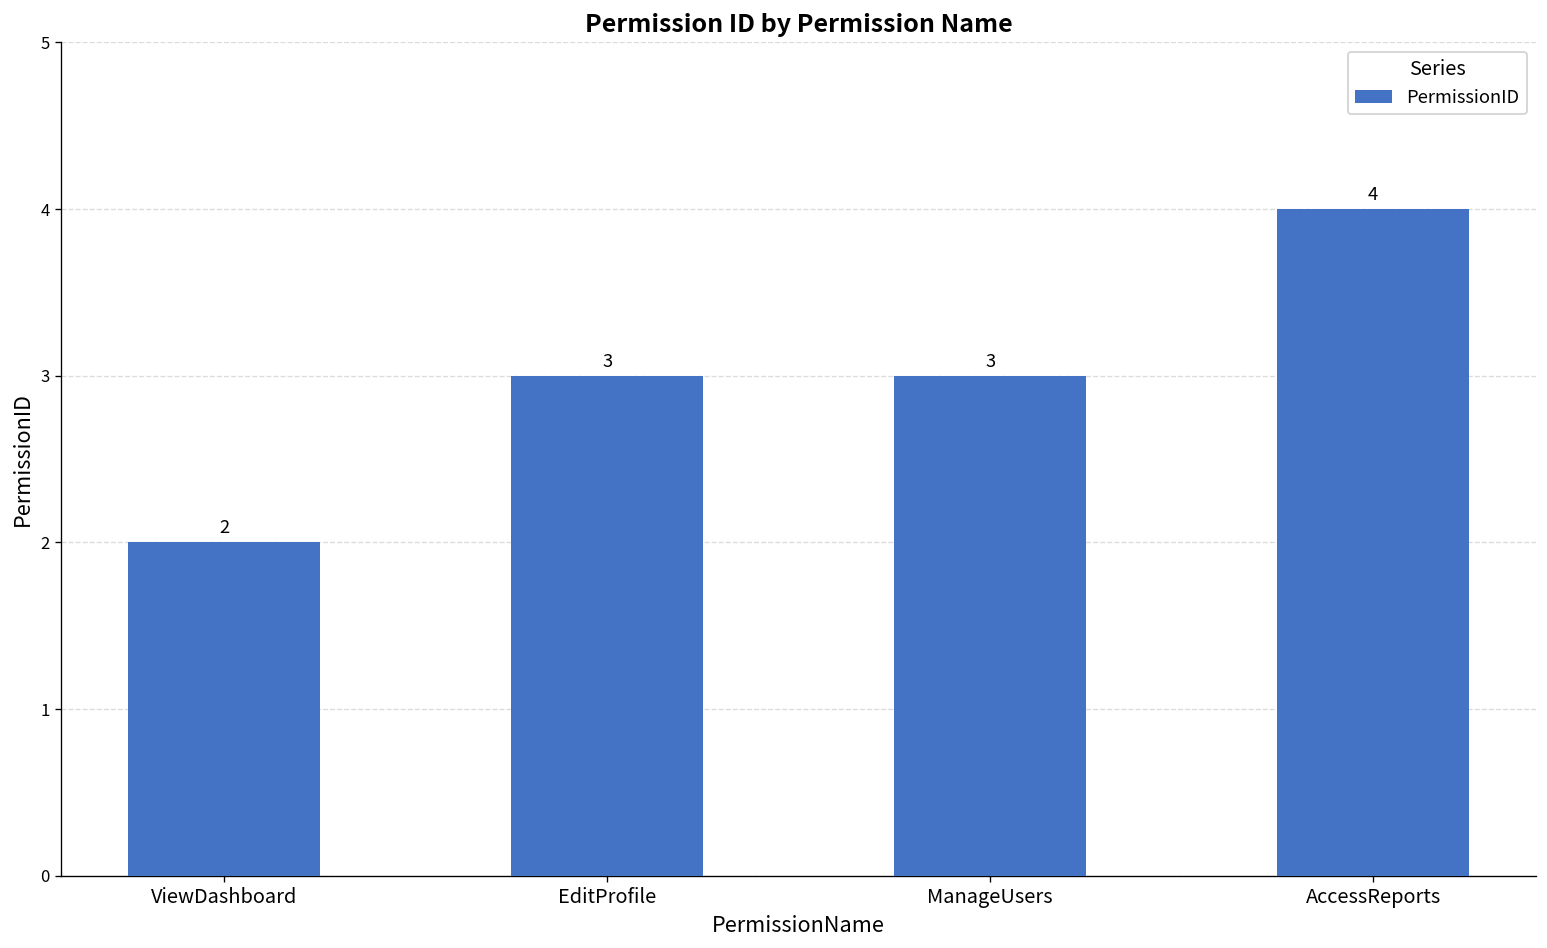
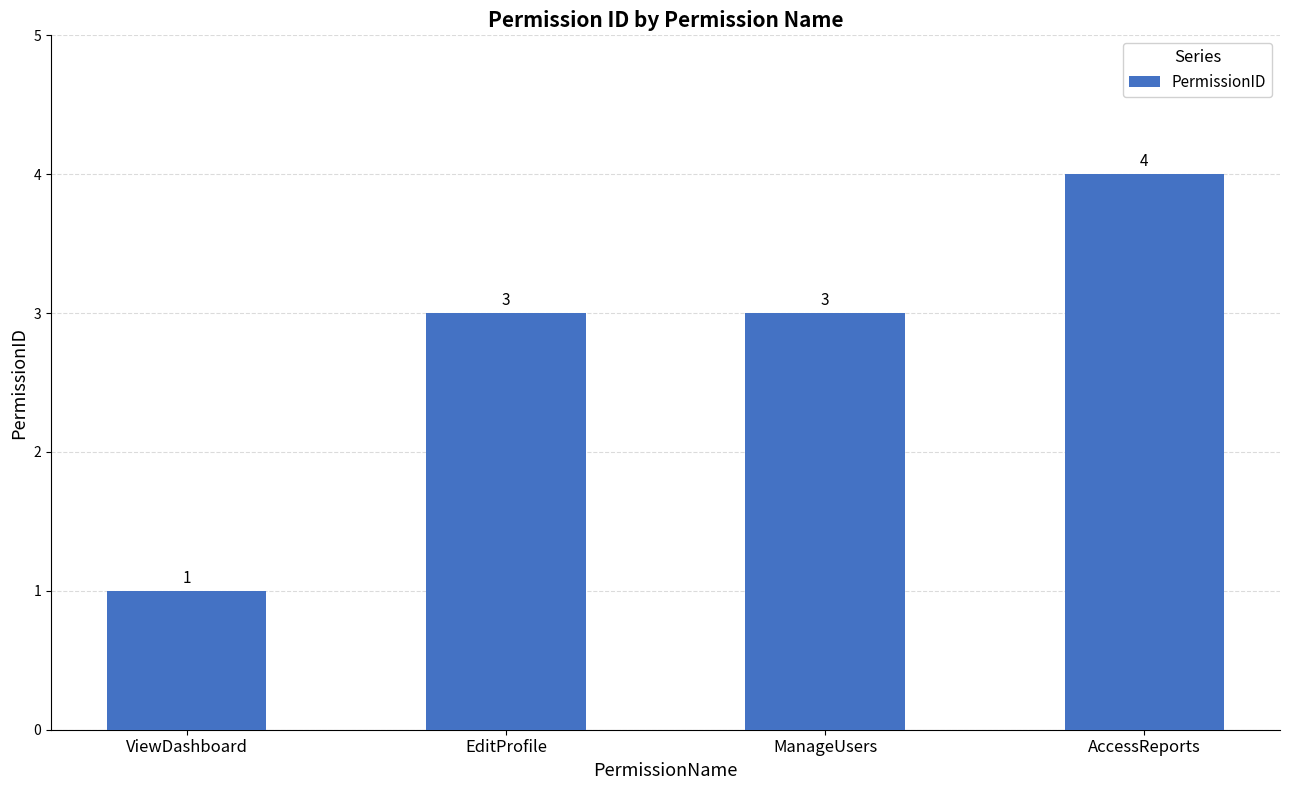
  {
-   "ViewDashboard": 2,
+   "ViewDashboard": 1,
    "EditProfile": 3,
    "ManageUsers": 3,
    "AccessReports": 4
  }
